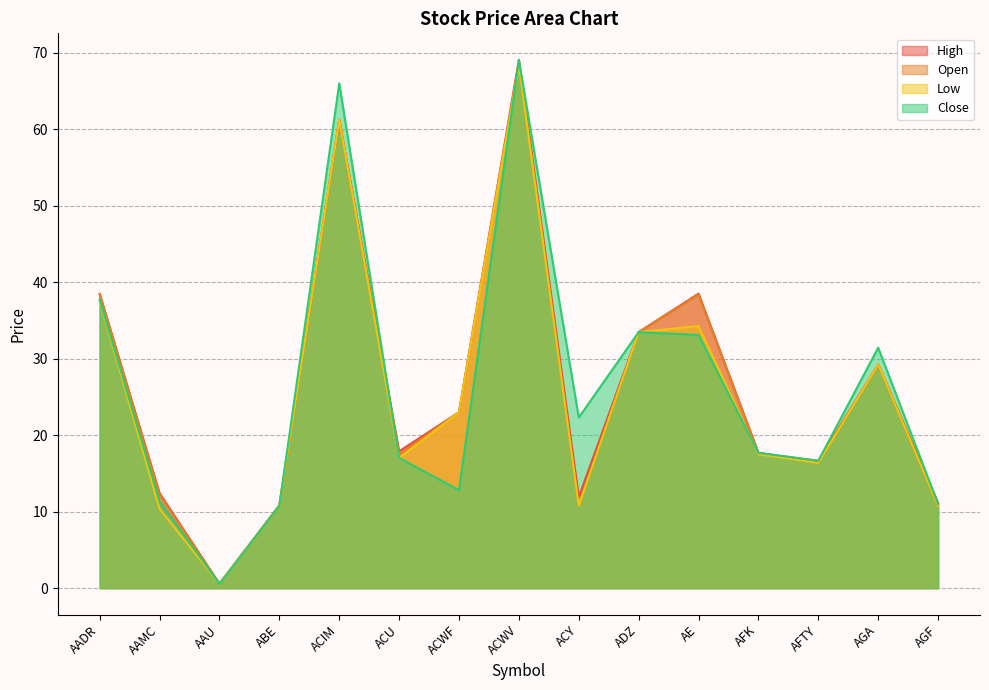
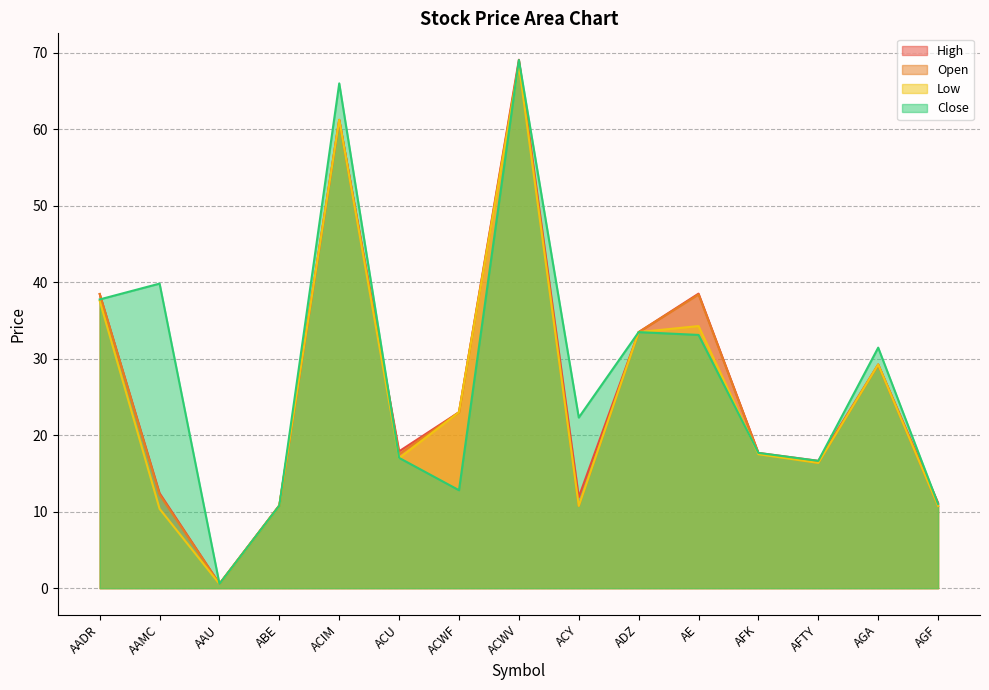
  {
    "Close": {
-     "AAMC": 11,
+     "AAMC": 40,
      "ACIM": 66,
      "ACWF": 13,
      "ACY": 22,
      "AE": 33,
      "AGA": 31
    }
  }
